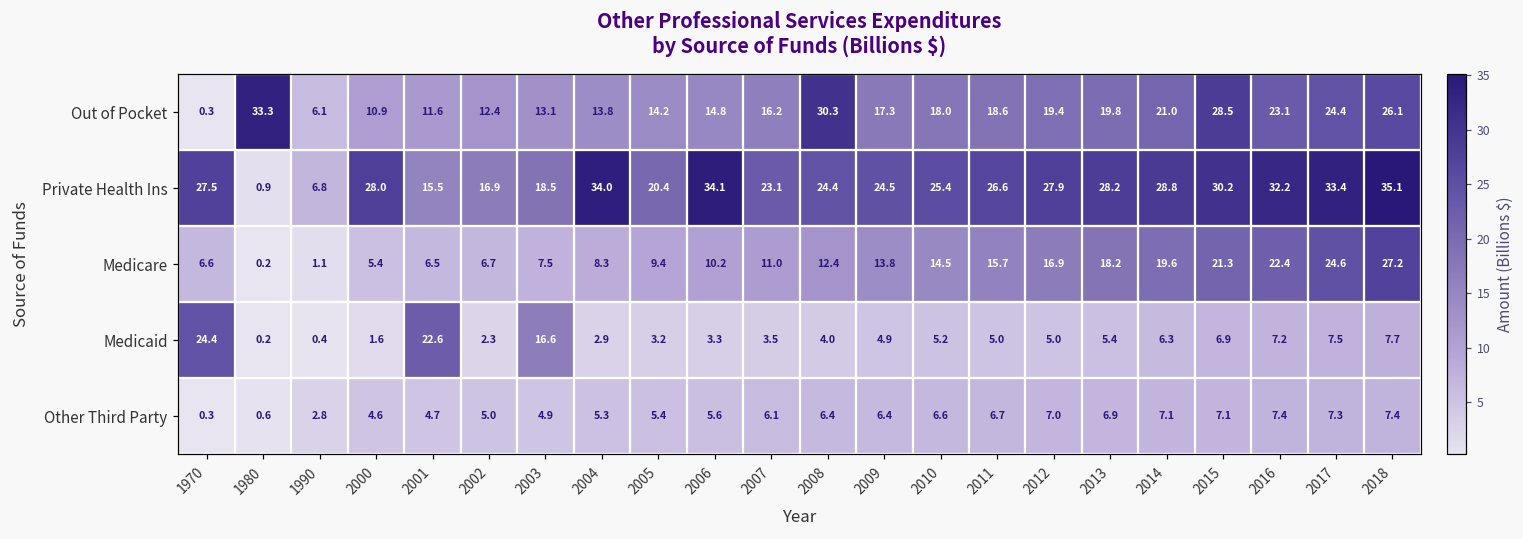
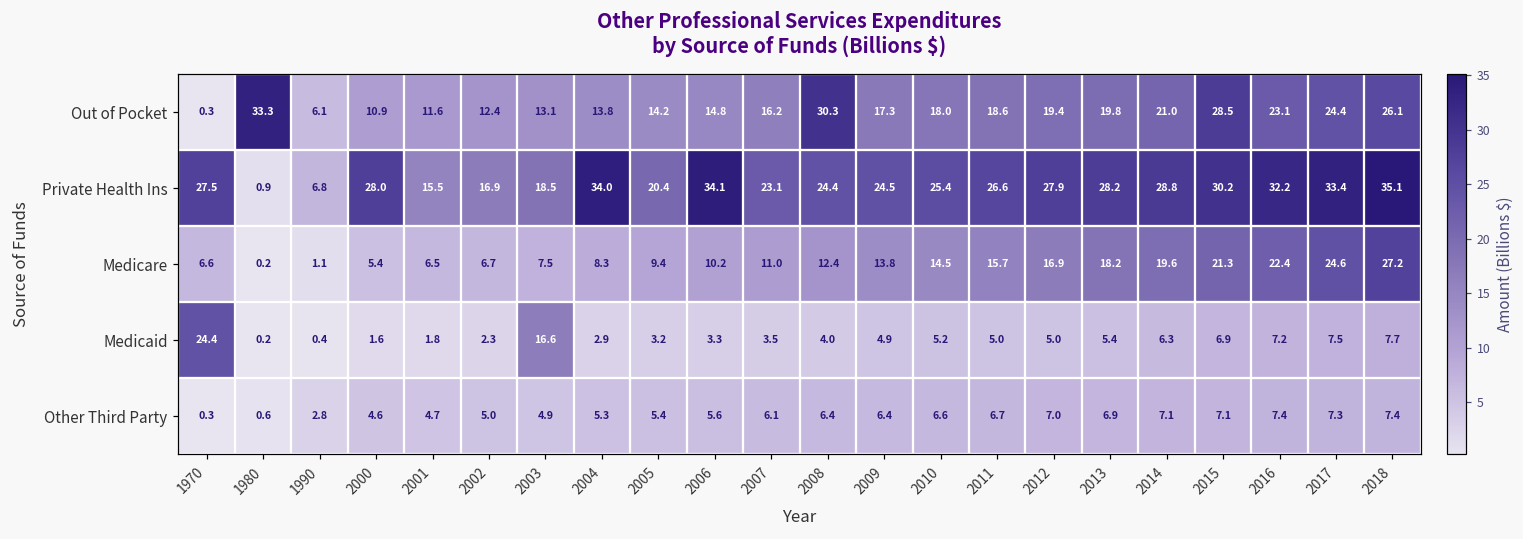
  {
    "Out of Pocket": {
      "1970": 0.3,
      "1980": 33.3,
      "1990": 6.1,
      "2000": 10.9,
      "2001": 11.6,
      "2002": 12.4,
      "2003": 13.1,
      "2004": 13.8,
      "2005": 14.2,
      "2006": 14.8,
      "2007": 16.2,
      "2008": 30.3,
      "2009": 17.3,
      "2010": 18.0,
      "2011": 18.6,
      "2012": 19.4,
      "2013": 19.8,
      "2014": 21.0,
      "2015": 28.5,
      "2016": 23.1,
      "2017": 24.4,
      "2018": 26.1
    },
    "Private Health Ins": {
      "1970": 27.5,
      "1980": 0.9,
      "1990": 6.8,
      "2000": 28.0,
      "2001": 15.5,
      "2002": 16.9,
      "2003": 18.5,
      "2004": 34.0,
      "2005": 20.4,
      "2006": 34.1,
      "2007": 23.1,
      "2008": 24.4,
      "2009": 24.5,
      "2010": 25.4,
      "2011": 26.6,
      "2012": 27.9,
      "2013": 28.2,
      "2014": 28.8,
      "2015": 30.2,
      "2016": 32.2,
      "2017": 33.4,
      "2018": 35.1
    },
    "Medicare": {
      "1970": 6.6,
      "1980": 0.2,
      "1990": 1.1,
      "2000": 5.4,
      "2001": 6.5,
      "2002": 6.7,
      "2003": 7.5,
      "2004": 8.3,
      "2005": 9.4,
      "2006": 10.2,
      "2007": 11.0,
      "2008": 12.4,
      "2009": 13.8,
      "2010": 14.5,
      "2011": 15.7,
      "2012": 16.9,
      "2013": 18.2,
      "2014": 19.6,
      "2015": 21.3,
      "2016": 22.4,
      "2017": 24.6,
      "2018": 27.2
    },
    "Medicaid": {
      "1970": 24.4,
      "1980": 0.2,
      "1990": 0.4,
      "2000": 1.6,
-     "2001": 22.6,
+     "2001": 1.8,
      "2002": 2.3,
      "2003": 16.6,
      "2004": 2.9,
      "2005": 3.2,
      "2006": 3.3,
      "2007": 3.5,
      "2008": 4.0,
      "2009": 4.9,
      "2010": 5.2,
      "2011": 5.0,
      "2012": 5.0,
      "2013": 5.4,
      "2014": 6.3,
      "2015": 6.9,
      "2016": 7.2,
      "2017": 7.5,
      "2018": 7.7
    },
    "Other Third Party": {
      "1970": 0.3,
      "1980": 0.6,
      "1990": 2.8,
      "2000": 4.6,
      "2001": 4.7,
      "2002": 5.0,
      "2003": 4.9,
      "2004": 5.3,
      "2005": 5.4,
      "2006": 5.6,
      "2007": 6.1,
      "2008": 6.4,
      "2009": 6.4,
      "2010": 6.6,
      "2011": 6.7,
      "2012": 7.0,
      "2013": 6.9,
      "2014": 7.1,
      "2015": 7.1,
      "2016": 7.4,
      "2017": 7.3,
      "2018": 7.4
    }
  }
